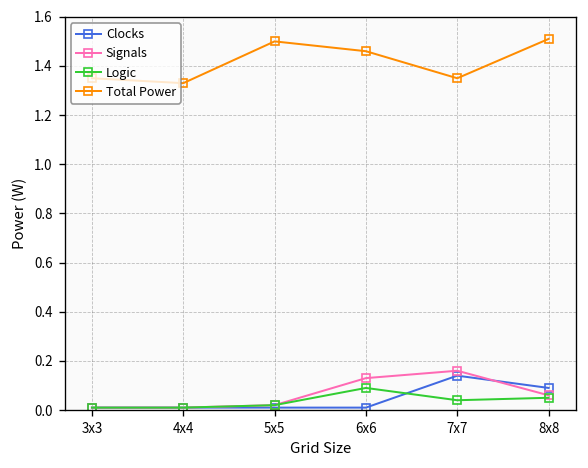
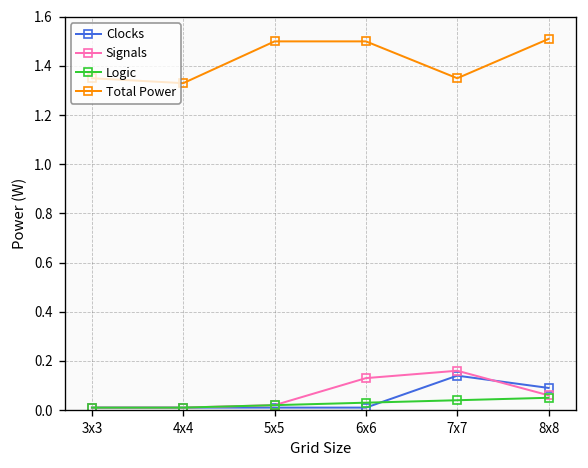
  {
    "Clocks": {
      "6x6": 0.01,
      "7x7": 0.14,
      "8x8": 0.09
    },
    "Signals": {
      "6x6": 0.13,
      "7x7": 0.16
    },
    "Logic": {
-     "6x6": 0.09,
+     "6x6": 0.03,
      "7x7": 0.04
    },
    "Total Power": {
      "4x4": 1.33,
      "5x5": 1.50,
-     "6x6": 1.46,
+     "6x6": 1.50,
      "7x7": 1.35,
      "8x8": 1.51
    }
  }
